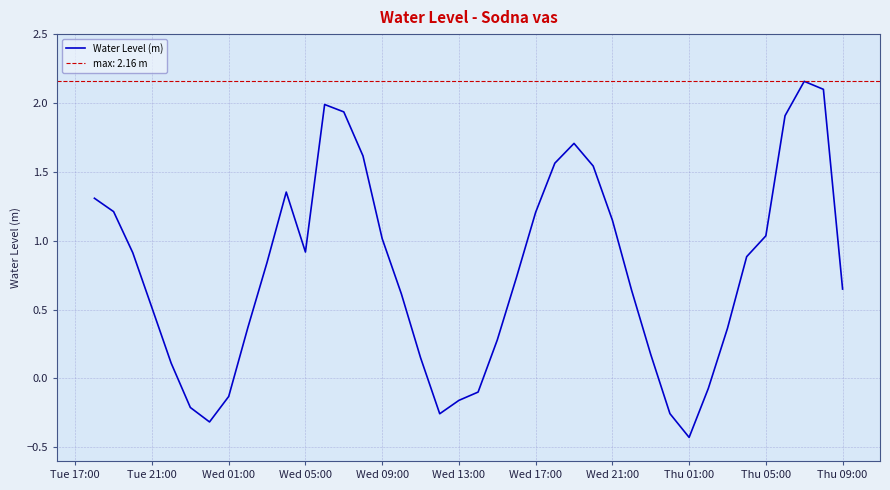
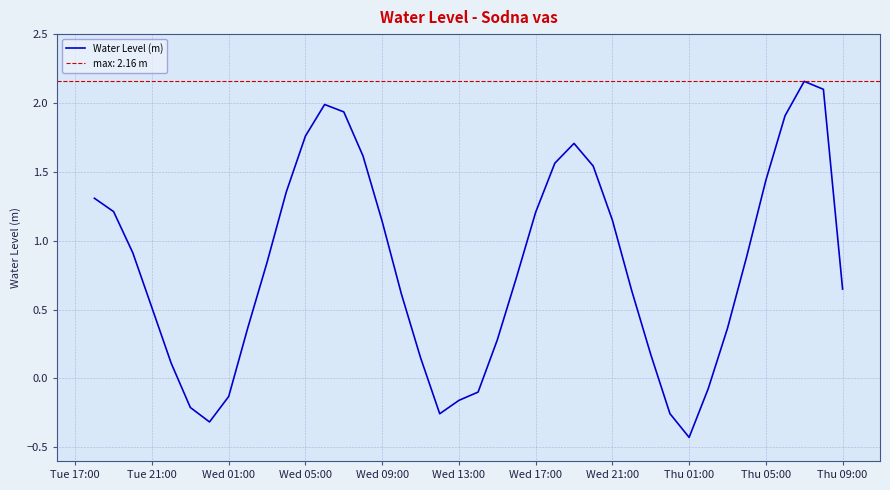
  {
    "Tue 21:00": 0.51,
    "Wed 01:00": -0.13,
-   "Wed 05:00": 0.92,
-   "Wed 09:00": 1.01,
+   "Wed 05:00": 1.76,
+   "Wed 09:00": 1.14,
    "Wed 13:00": -0.16,
    "Wed 17:00": 1.21,
    "Wed 21:00": 1.15,
    "Thu 01:00": -0.43,
-   "Thu 05:00": 1.03,
+   "Thu 05:00": 1.44,
    "Thu 09:00": 0.65
  }
